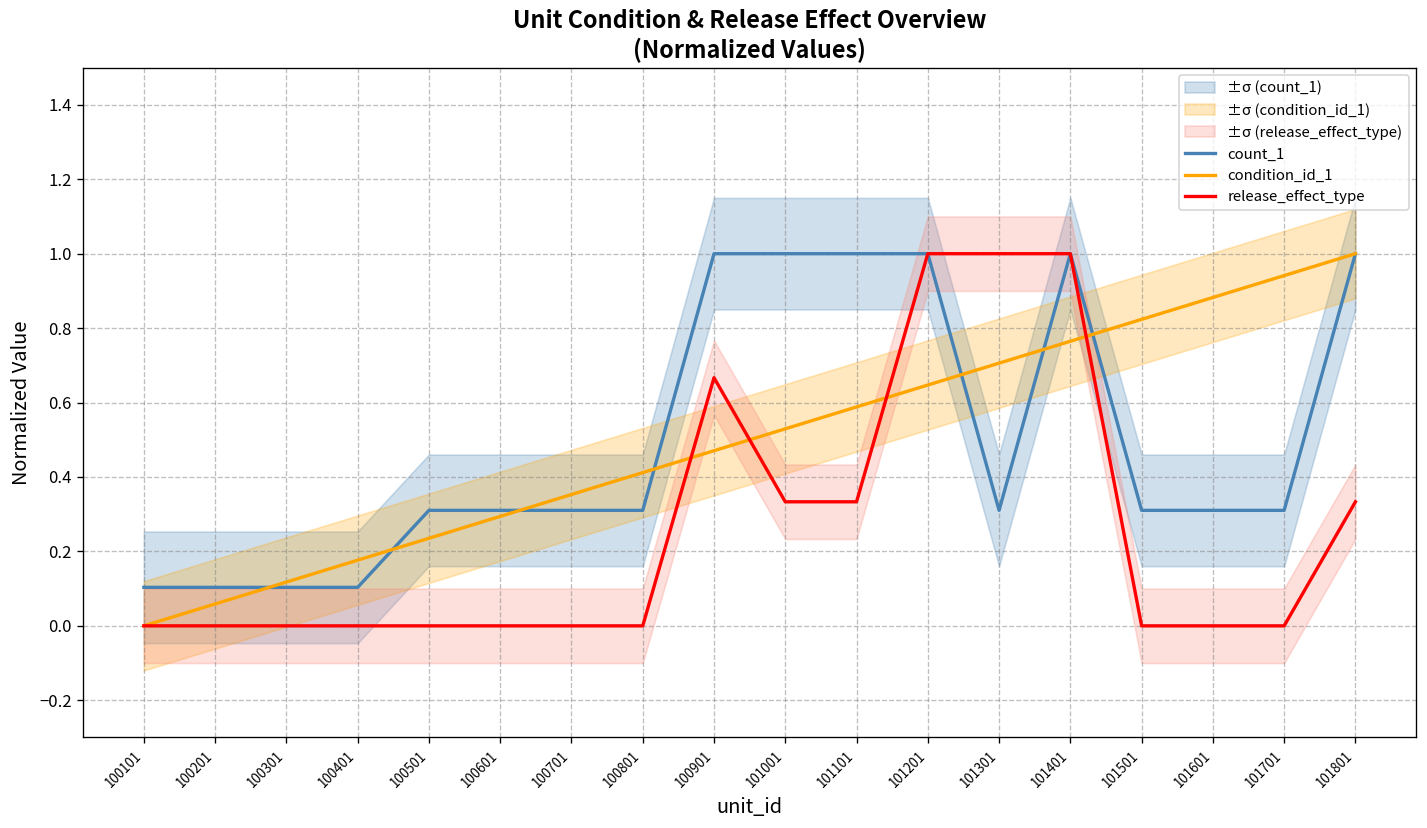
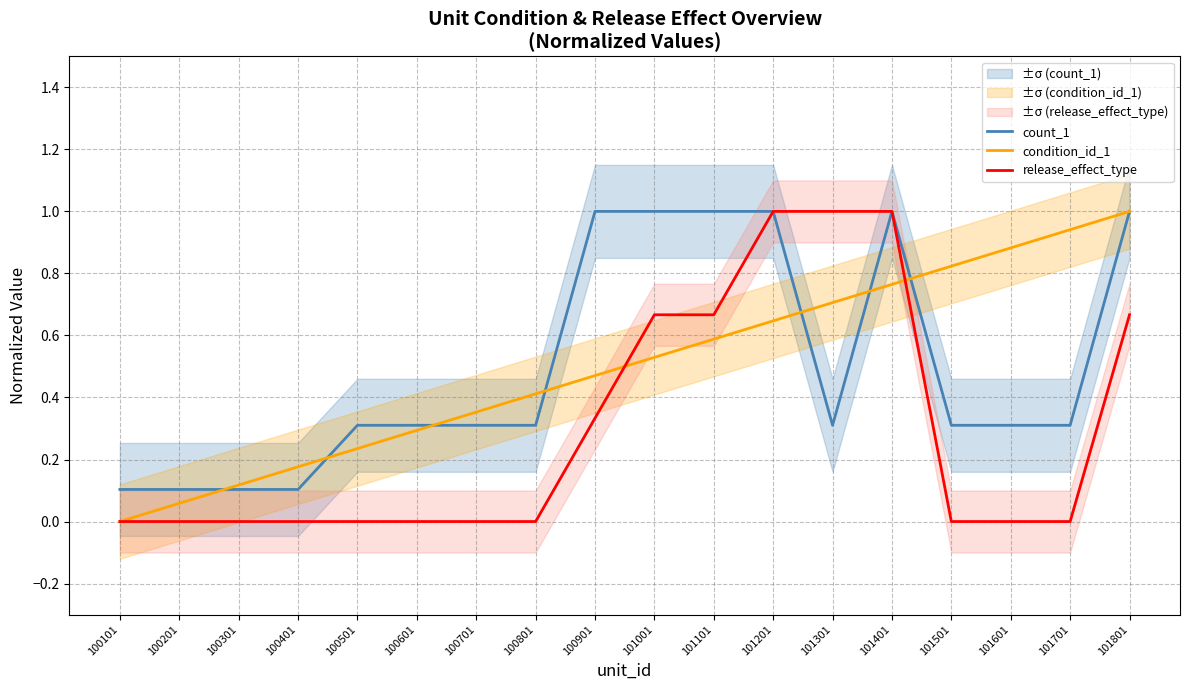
  {
    "release_effect_type": {
      "100201": 0.00,
      "100301": 0.00,
      "100401": 0.00,
      "100501": 0.00,
      "100601": 0.00,
      "100701": 0.00,
      "100801": 0.00,
-     "100901": 0.67,
-     "101001": 0.33,
-     "101101": 0.33,
+     "100901": 0.33,
+     "101001": 0.67,
+     "101101": 0.67,
      "101301": 1.00,
      "101501": 0.00,
      "101601": 0.00,
      "101701": 0.00,
-     "101801": 0.33
+     "101801": 0.67
    }
  }
